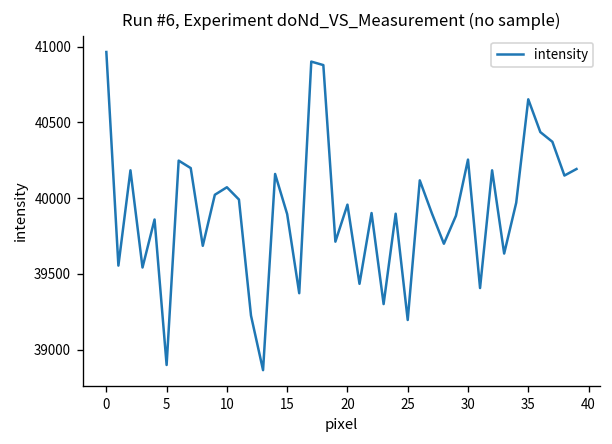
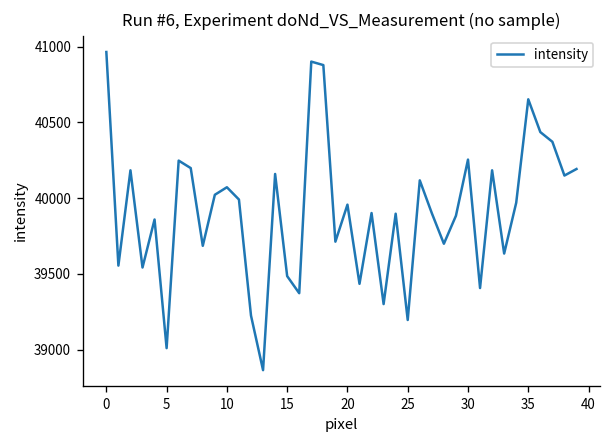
  {
    "0": 40960,
-   "5": 38900,
+   "5": 39010,
    "10": 40070,
-   "15": 39890,
+   "15": 39480,
    "20": 39960,
    "25": 39190,
    "30": 40250,
    "35": 40650
  }
